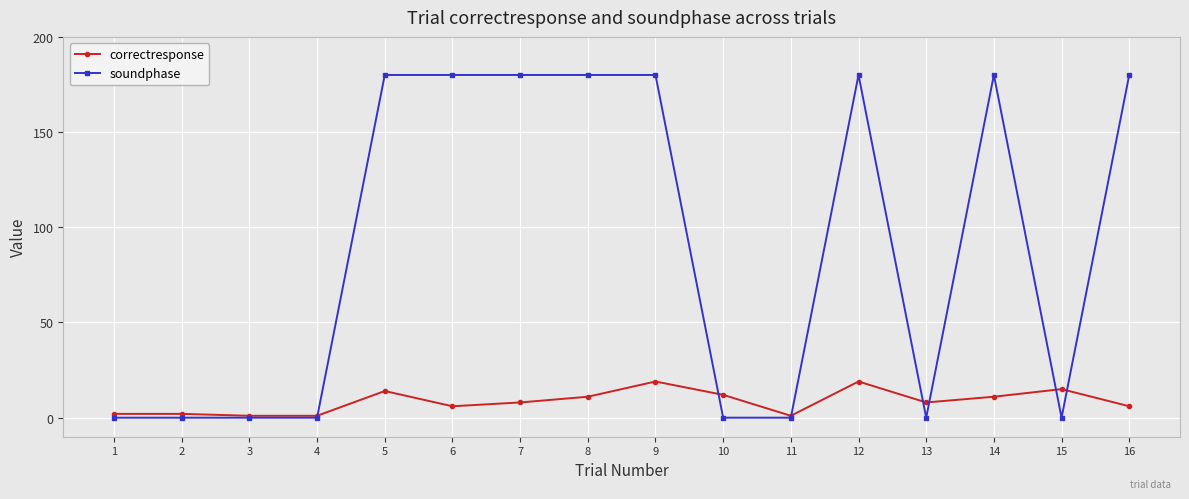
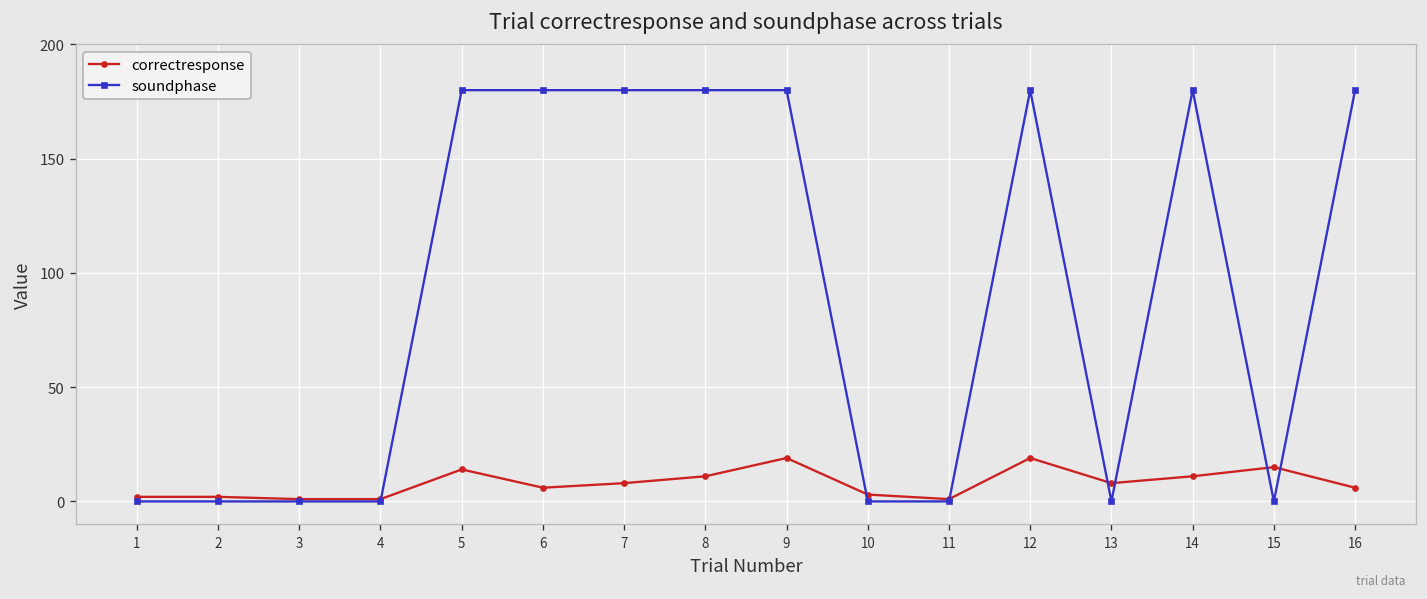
  {
    "correctresponse": {
      "1": 2,
      "2": 2,
      "5": 14,
      "6": 6,
      "7": 8,
      "8": 11,
      "9": 19,
-     "10": 12,
+     "10": 3,
      "12": 19,
      "13": 8,
      "14": 11,
      "15": 15,
      "16": 6
    },
    "soundphase": {
      "1": 0,
      "2": 0,
      "5": 180,
      "6": 180,
      "7": 180,
      "8": 180,
      "9": 180,
      "10": 0,
      "12": 180,
      "13": 0,
      "14": 180,
      "15": 0,
      "16": 180
    }
  }
